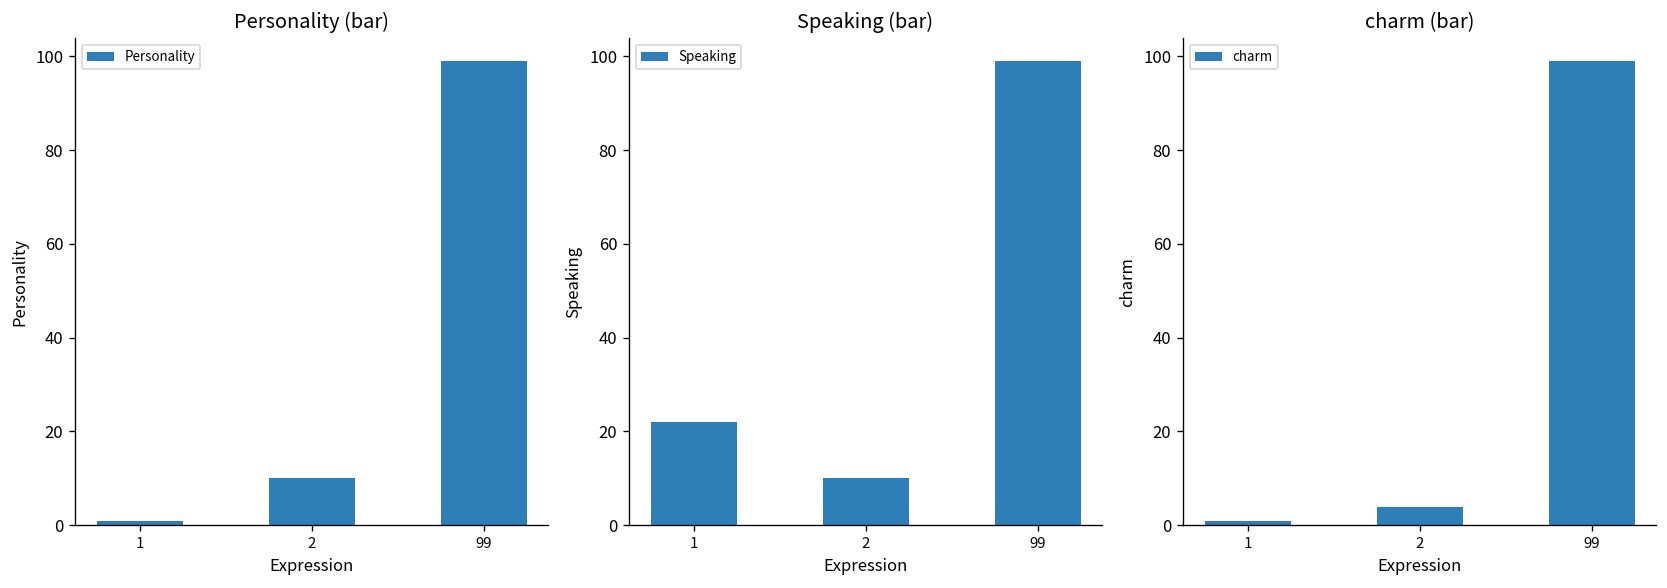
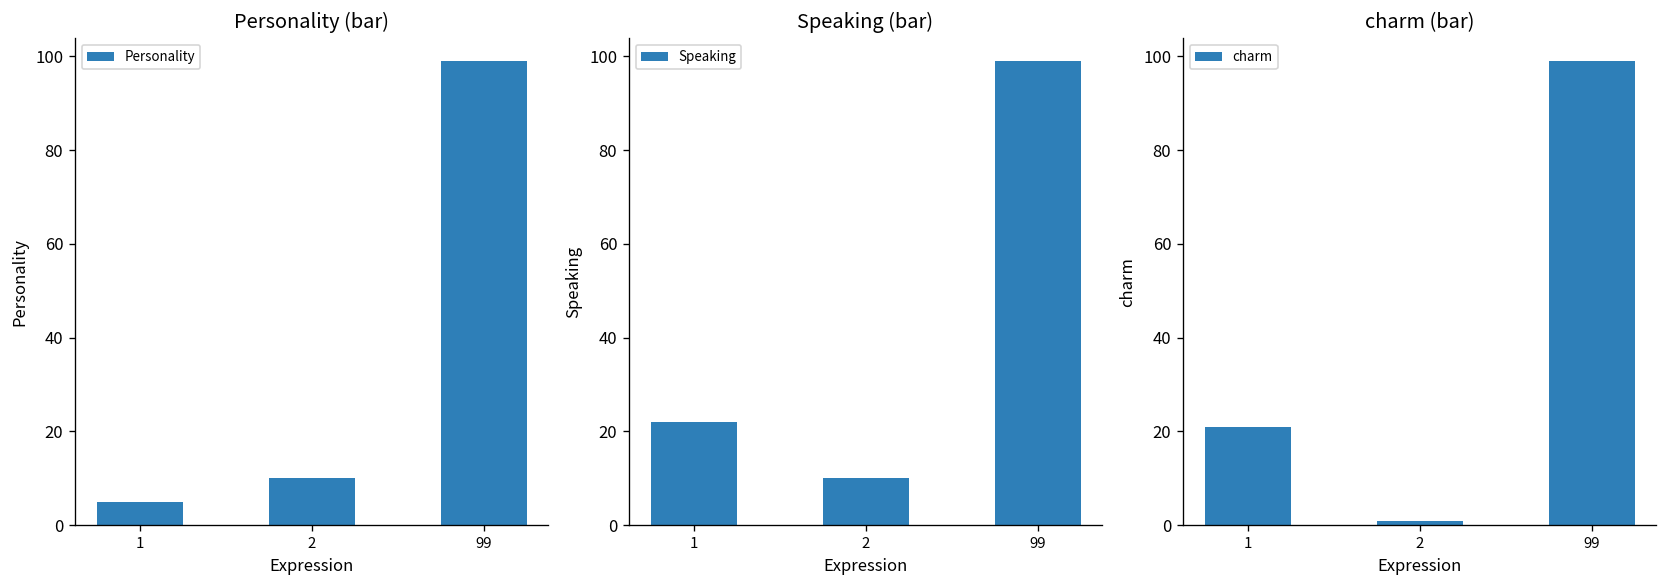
  {
    "Personality (bar)": {
-     "1": 1,
+     "1": 5,
      "2": 10,
      "99": 99
    },
    "Speaking (bar)": {
      "1": 22,
      "2": 10,
      "99": 99
    },
    "charm (bar)": {
-     "1": 1,
-     "2": 4,
+     "1": 21,
+     "2": 1,
      "99": 99
    }
  }
